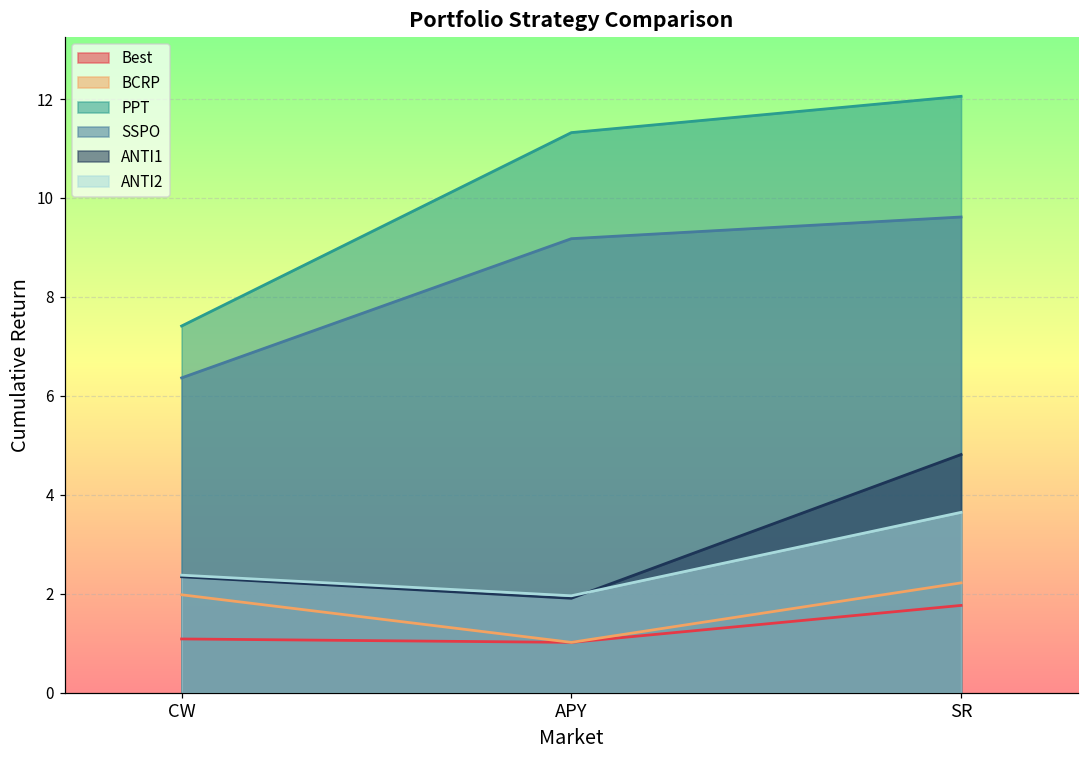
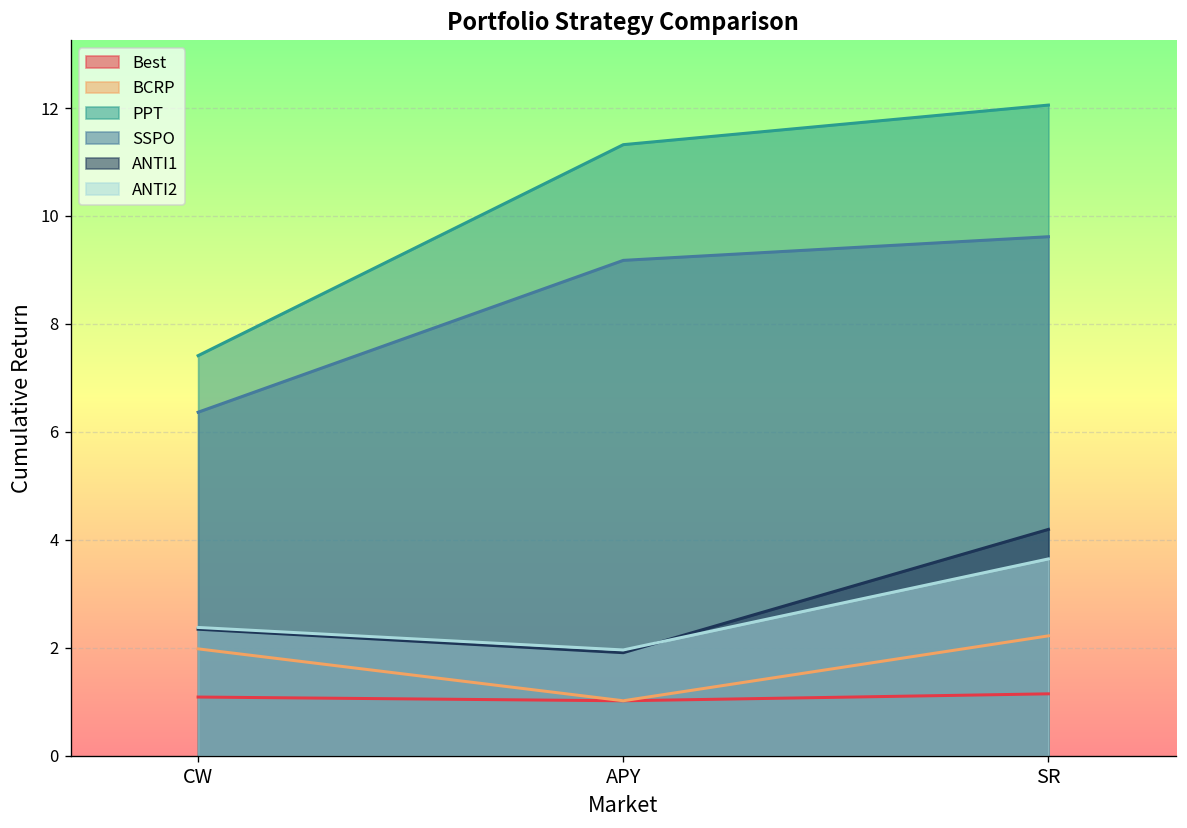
  {
    "Best": {
      "CW": 1.1,
-     "SR": 1.8
+     "SR": 1.1
    },
    "BCRP": {
      "CW": 2.0,
      "SR": 2.2
    },
    "ANTI1": {
-     "SR": 4.8
+     "SR": 4.2
    },
    "ANTI2": {
      "SR": 3.6
    }
  }
